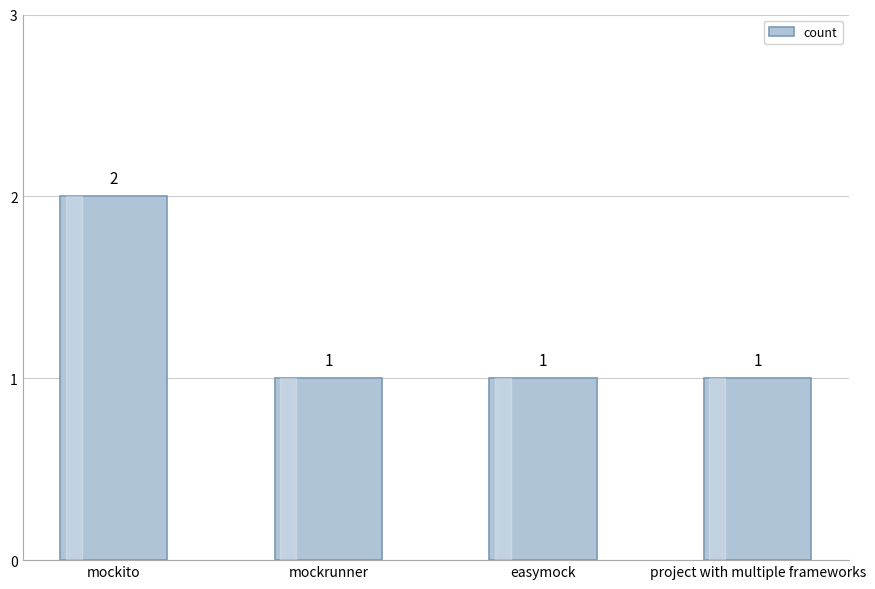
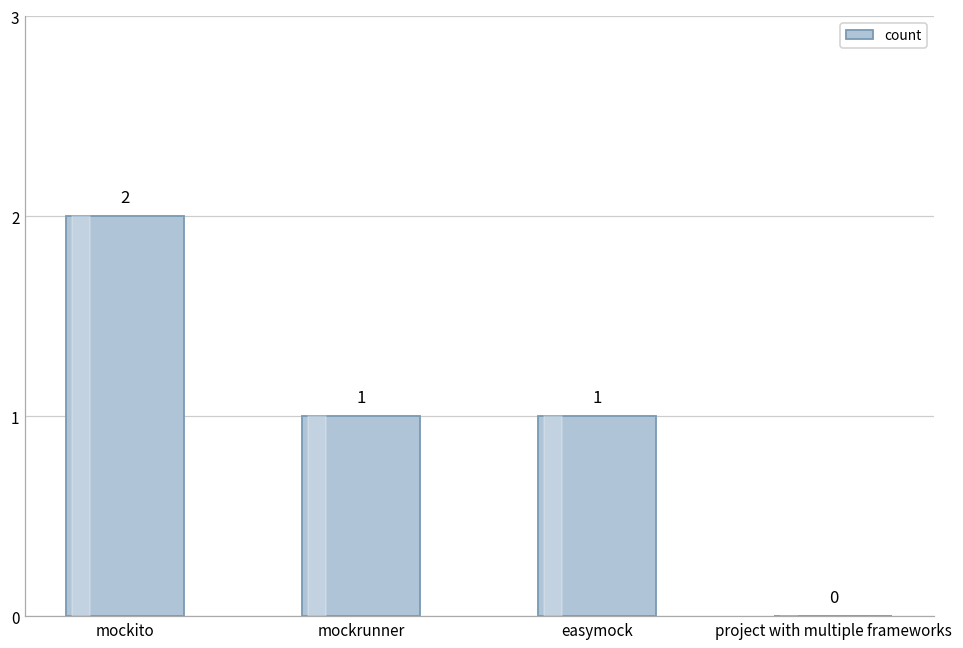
  {
    "mockito": 2,
    "mockrunner": 1,
    "easymock": 1,
-   "project with multiple frameworks": 1
+   "project with multiple frameworks": 0
  }
